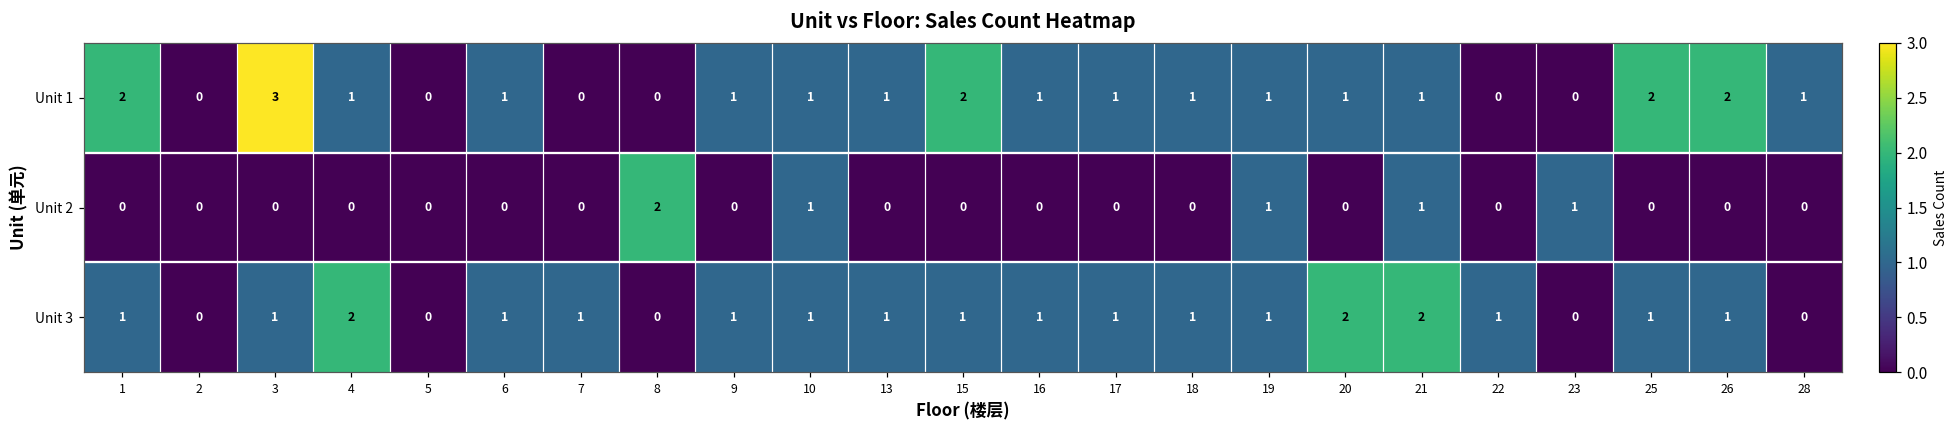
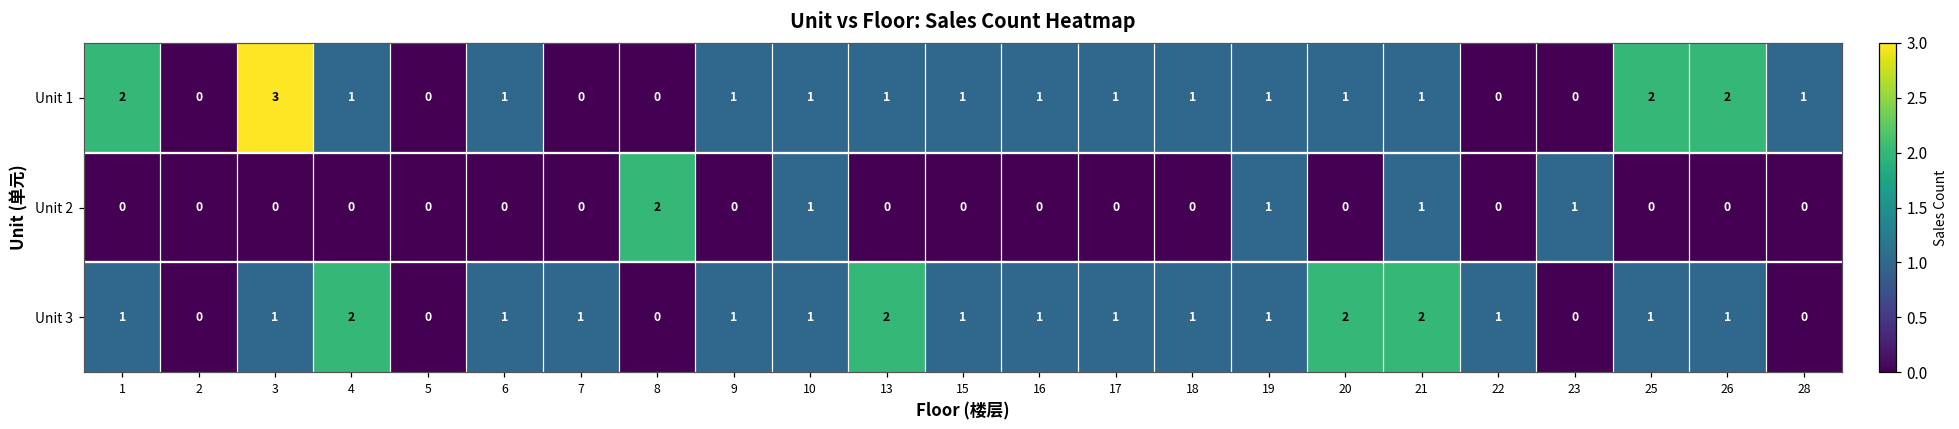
  {
    "Unit 1": {
      "1": 2,
      "2": 0,
      "3": 3,
      "4": 1,
      "5": 0,
      "6": 1,
      "7": 0,
      "8": 0,
      "9": 1,
      "10": 1,
      "13": 1,
-     "15": 2,
+     "15": 1,
      "16": 1,
      "17": 1,
      "18": 1,
      "19": 1,
      "20": 1,
      "21": 1,
      "22": 0,
      "23": 0,
      "25": 2,
      "26": 2,
      "28": 1
    },
    "Unit 2": {
      "1": 0,
      "2": 0,
      "3": 0,
      "4": 0,
      "5": 0,
      "6": 0,
      "7": 0,
      "8": 2,
      "9": 0,
      "10": 1,
      "13": 0,
      "15": 0,
      "16": 0,
      "17": 0,
      "18": 0,
      "19": 1,
      "20": 0,
      "21": 1,
      "22": 0,
      "23": 1,
      "25": 0,
      "26": 0,
      "28": 0
    },
    "Unit 3": {
      "1": 1,
      "2": 0,
      "3": 1,
      "4": 2,
      "5": 0,
      "6": 1,
      "7": 1,
      "8": 0,
      "9": 1,
      "10": 1,
-     "13": 1,
+     "13": 2,
      "15": 1,
      "16": 1,
      "17": 1,
      "18": 1,
      "19": 1,
      "20": 2,
      "21": 2,
      "22": 1,
      "23": 0,
      "25": 1,
      "26": 1,
      "28": 0
    }
  }
